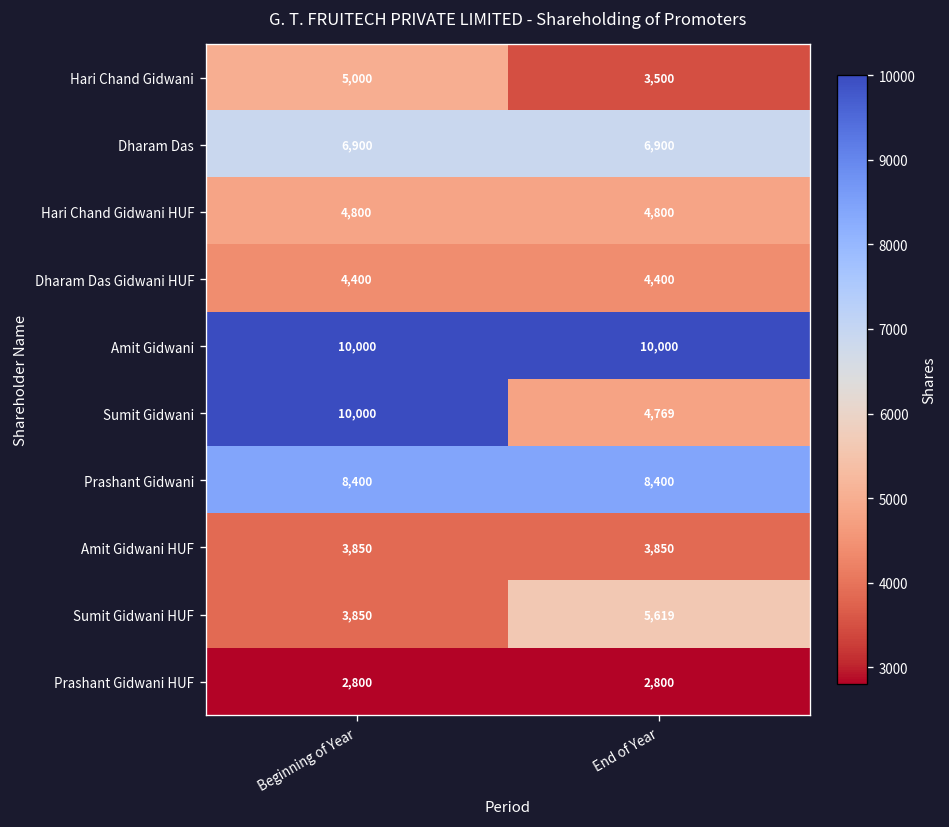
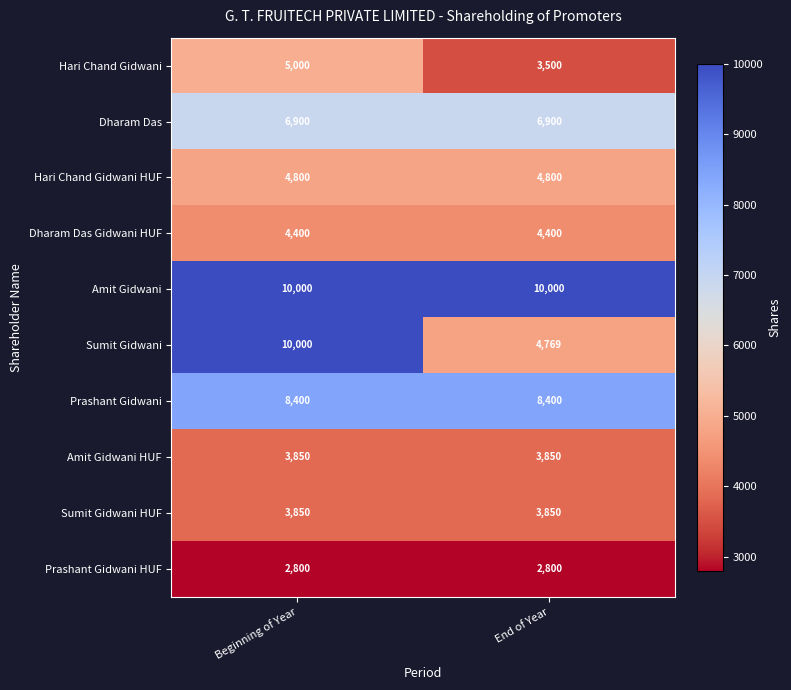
  {
    "Hari Chand Gidwani": {
      "Beginning of Year": "5,000",
      "End of Year": "3,500"
    },
    "Dharam Das": {
      "Beginning of Year": "6,900",
      "End of Year": "6,900"
    },
    "Hari Chand Gidwani HUF": {
      "Beginning of Year": "4,800",
      "End of Year": "4,800"
    },
    "Dharam Das Gidwani HUF": {
      "Beginning of Year": "4,400",
      "End of Year": "4,400"
    },
    "Amit Gidwani": {
      "Beginning of Year": "10,000",
      "End of Year": "10,000"
    },
    "Sumit Gidwani": {
      "Beginning of Year": "10,000",
      "End of Year": "4,769"
    },
    "Prashant Gidwani": {
      "Beginning of Year": "8,400",
      "End of Year": "8,400"
    },
    "Amit Gidwani HUF": {
      "Beginning of Year": "3,850",
      "End of Year": "3,850"
    },
    "Sumit Gidwani HUF": {
      "Beginning of Year": "3,850",
-     "End of Year": "5,619"
+     "End of Year": "3,850"
    },
    "Prashant Gidwani HUF": {
      "Beginning of Year": "2,800",
      "End of Year": "2,800"
    }
  }
